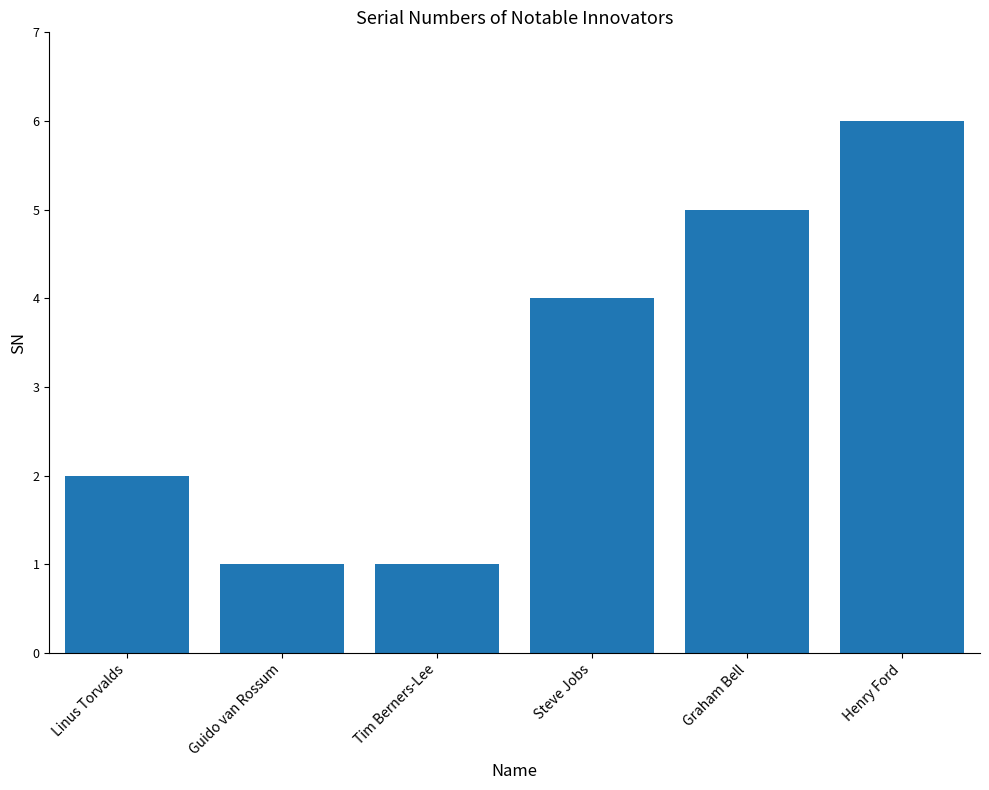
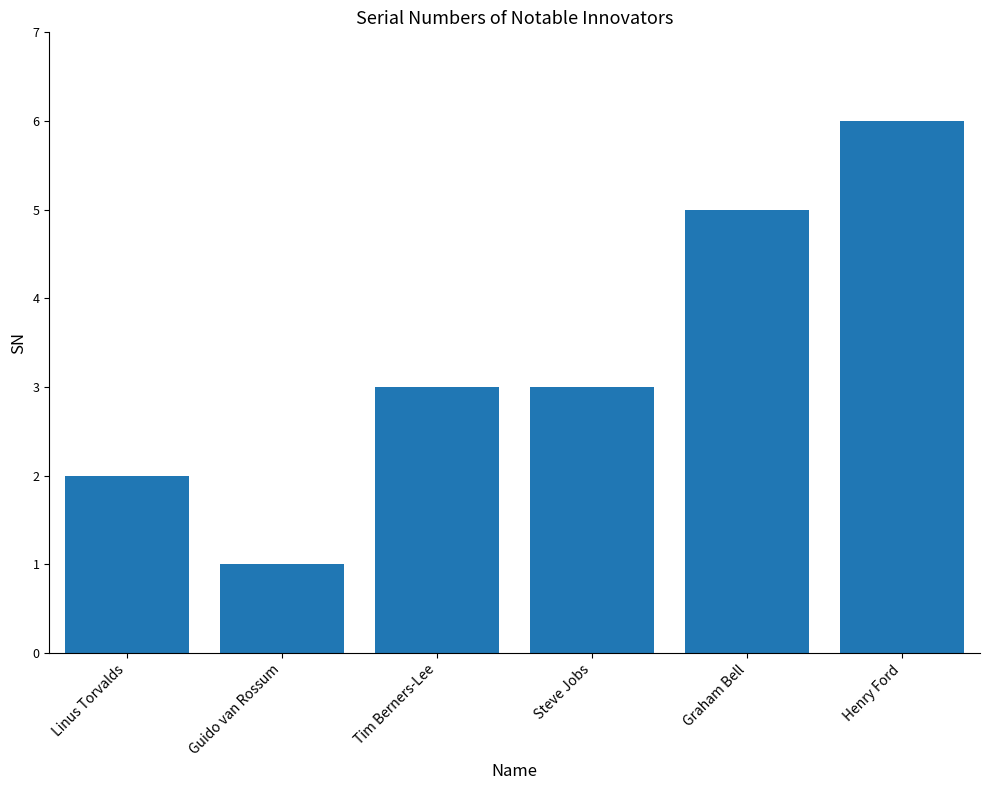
  {
    "Linus Torvalds": 2,
    "Guido van Rossum": 1,
-   "Tim Berners-Lee": 1,
-   "Steve Jobs": 4,
+   "Tim Berners-Lee": 3,
+   "Steve Jobs": 3,
    "Graham Bell": 5,
    "Henry Ford": 6
  }
